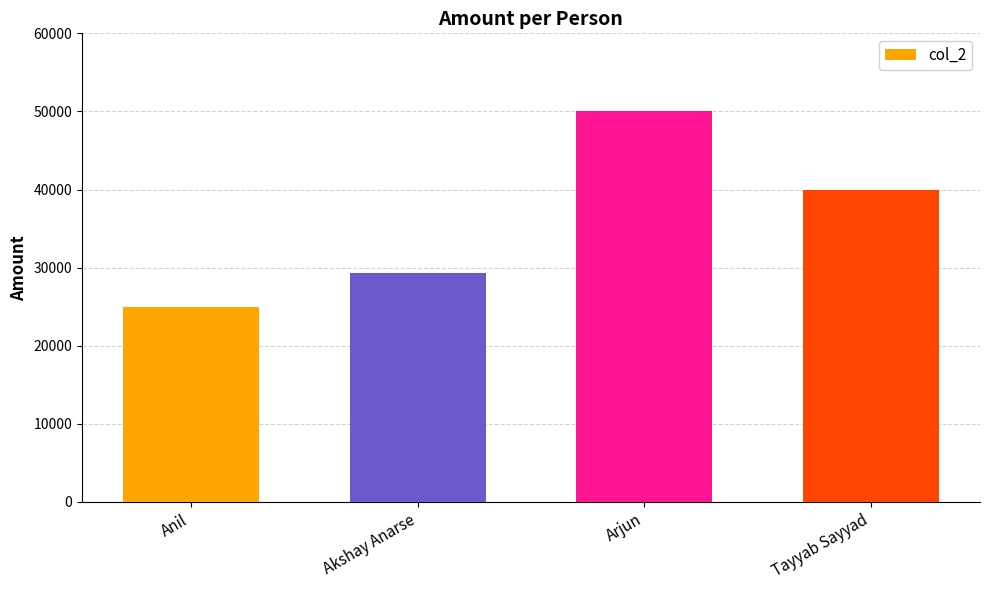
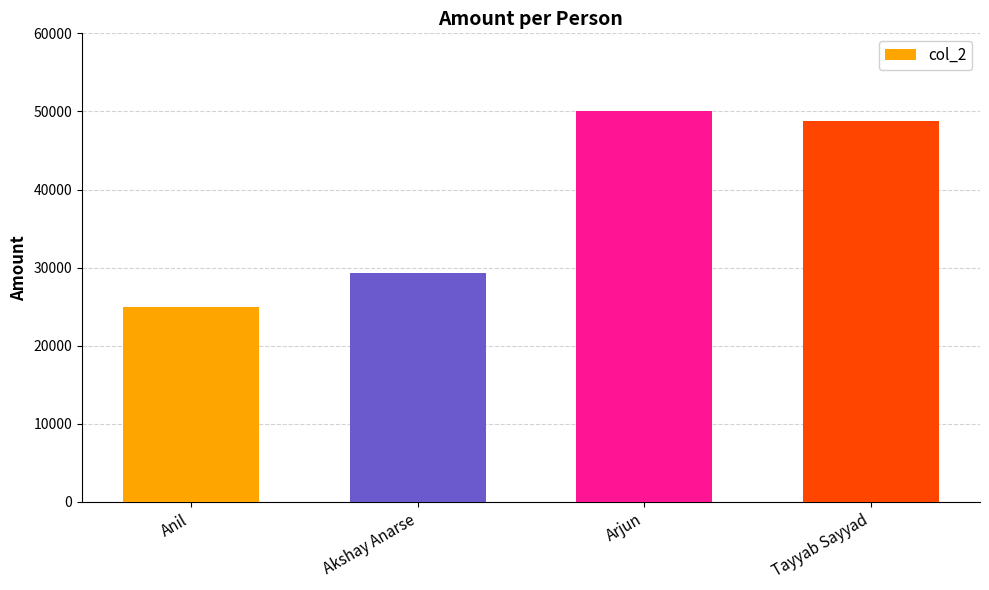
  {
    "Anil": 25000,
    "Akshay Anarse": 29000,
    "Arjun": 50000,
-   "Tayyab Sayyad": 40000
+   "Tayyab Sayyad": 49000
  }
